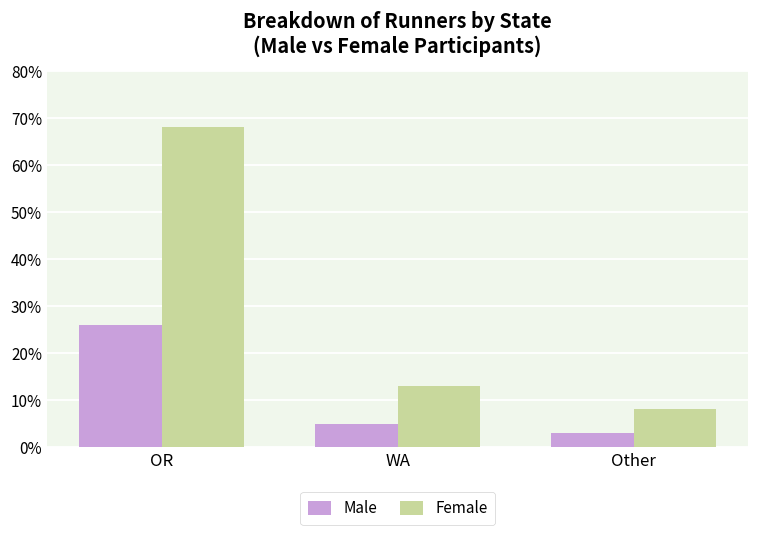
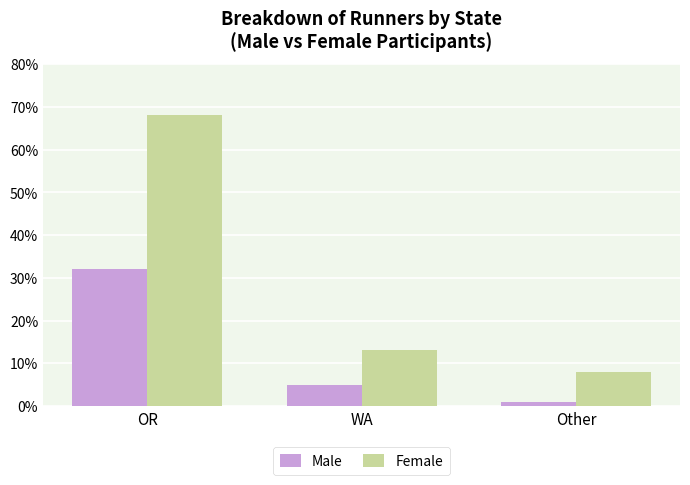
  {
    "Male": {
-     "OR": "26%",
+     "OR": "32%",
      "WA": "5%",
-     "Other": "3%"
+     "Other": "1%"
    },
    "Female": {
      "OR": "68%",
      "WA": "13%",
      "Other": "8%"
    }
  }
